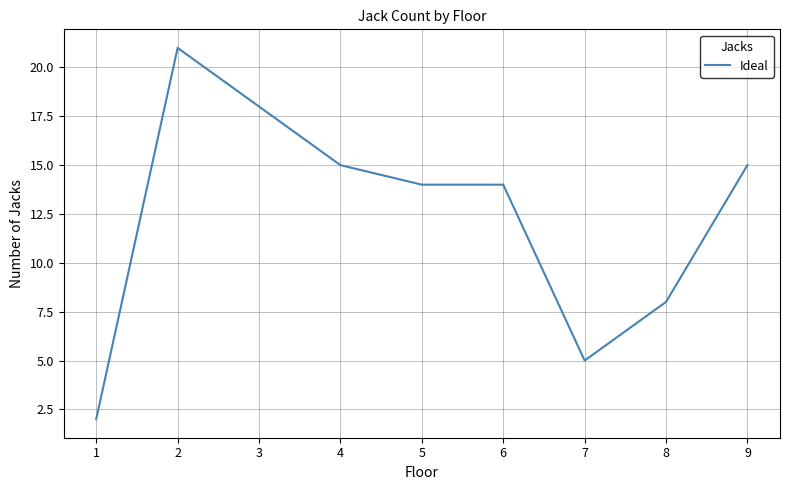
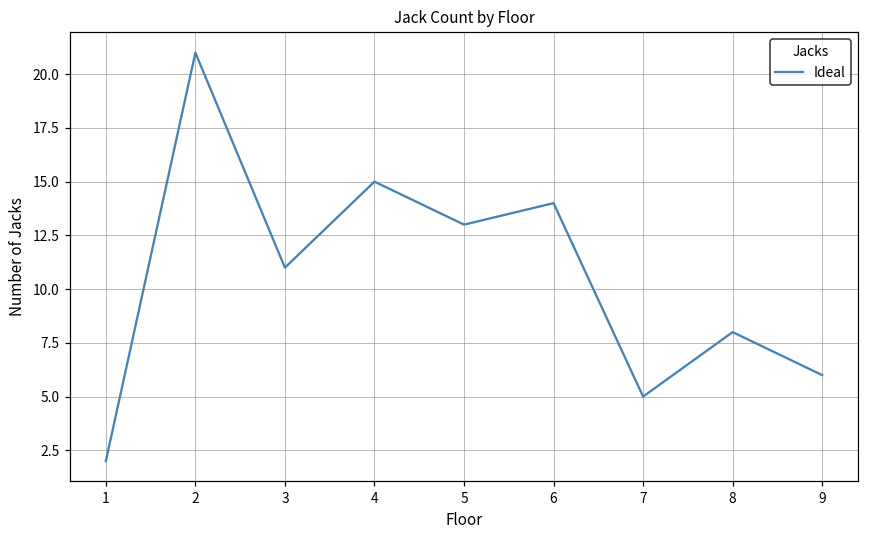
  {
    "1": 2,
    "2": 21,
-   "3": 18,
+   "3": 11,
    "4": 15,
-   "5": 14,
+   "5": 13,
    "6": 14,
    "7": 5,
    "8": 8,
-   "9": 15
+   "9": 6
  }
